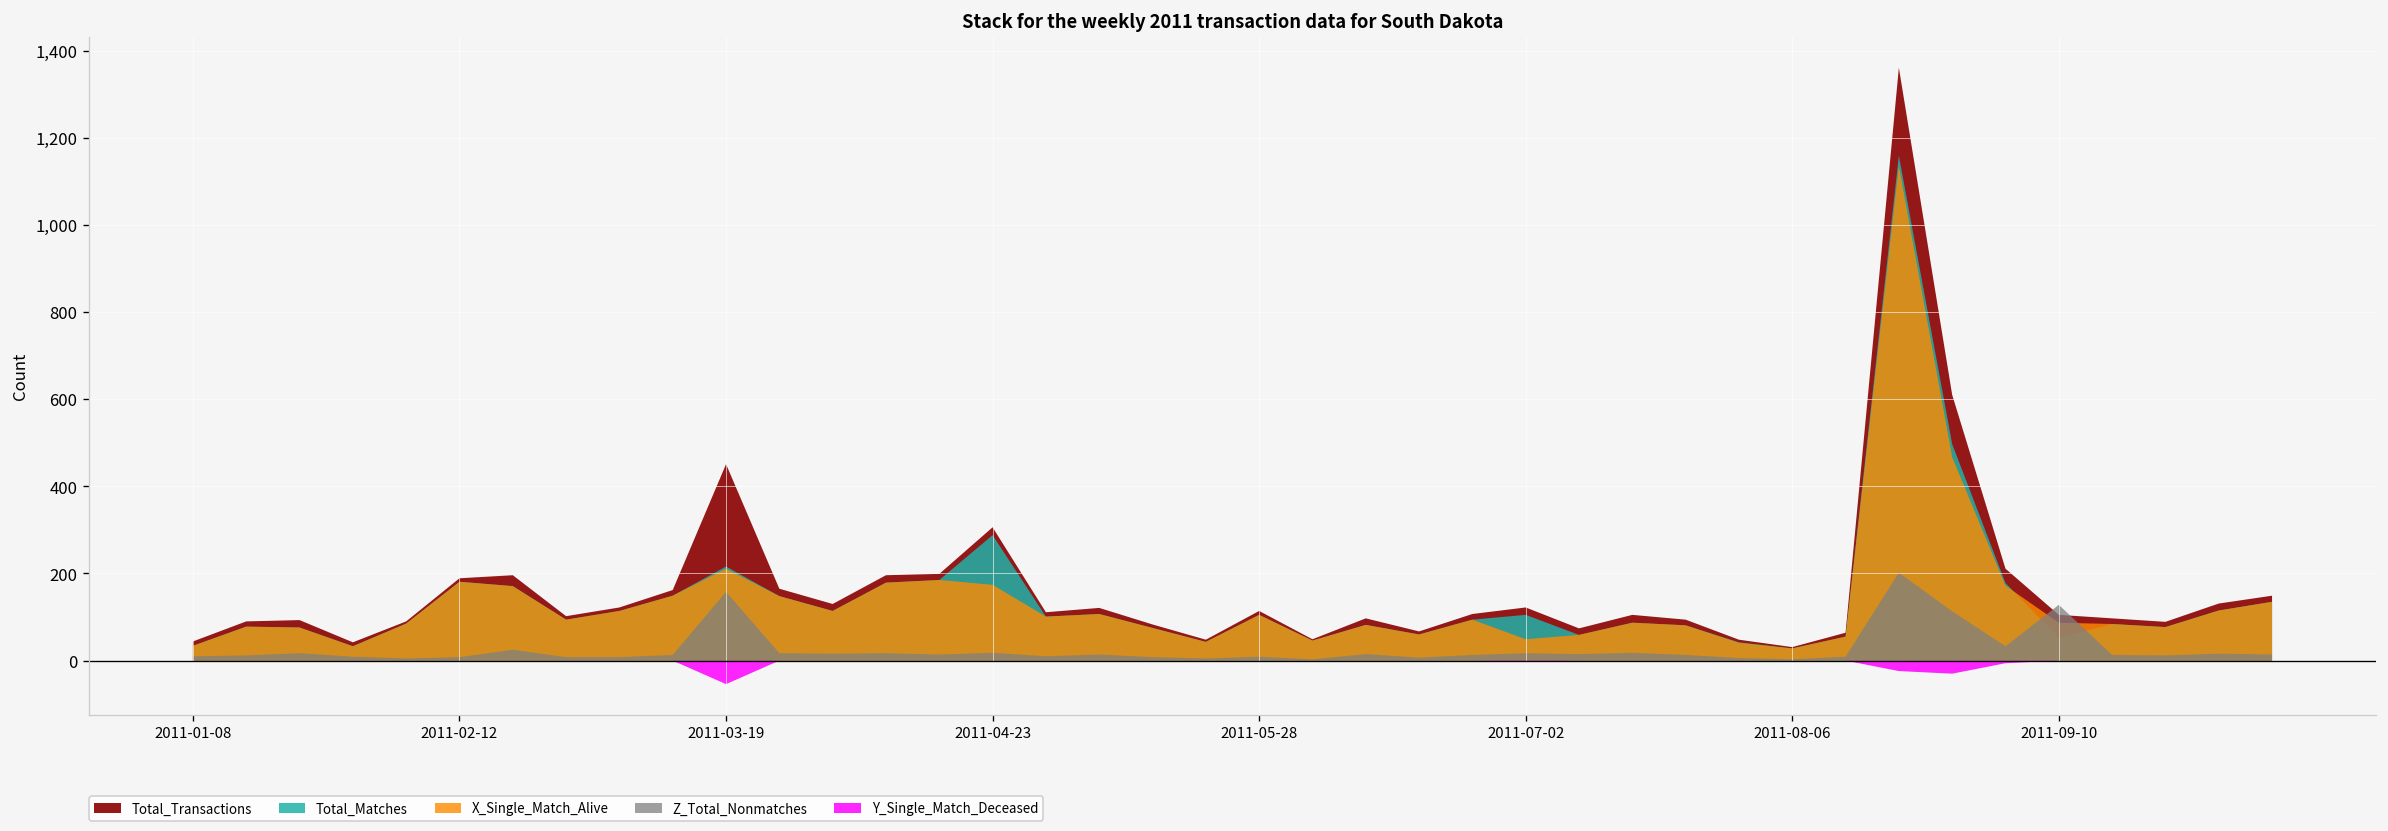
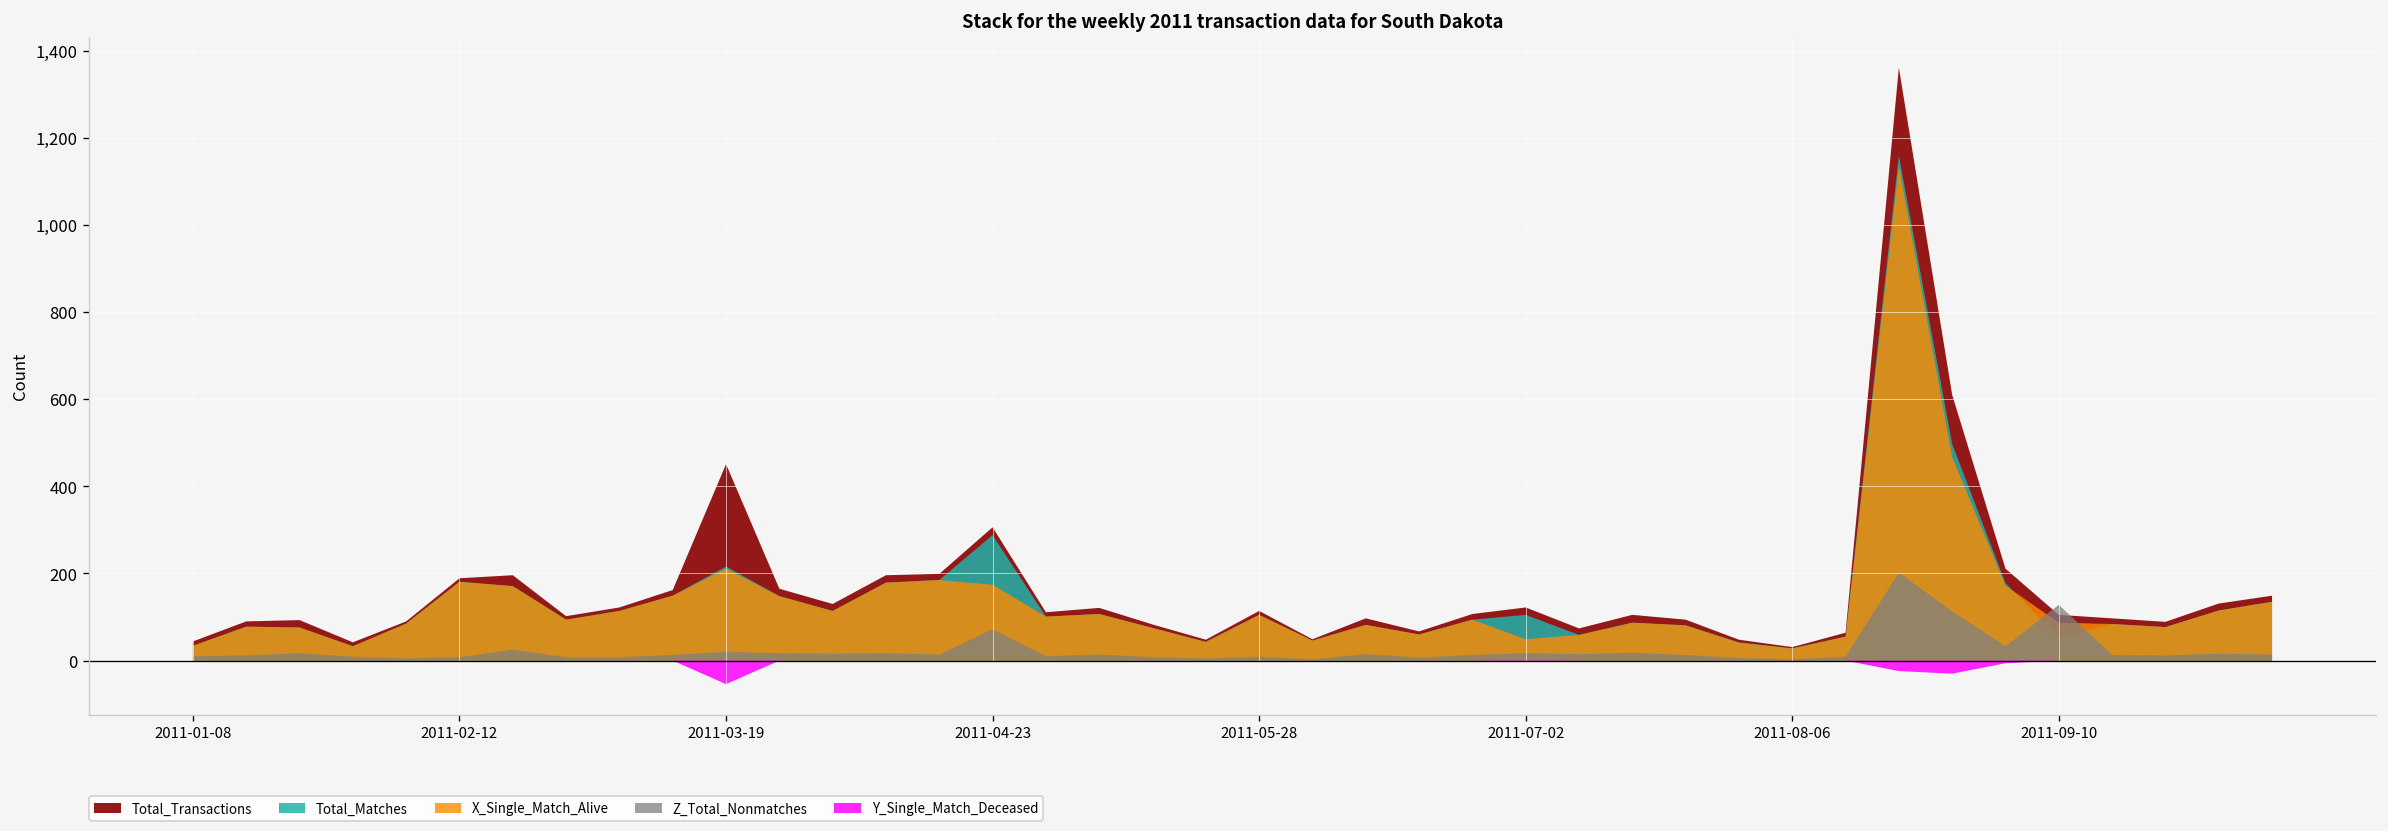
  {
    "Total_Transactions": {
      "2011-01-08": 40,
      "2011-02-12": 190,
      "2011-03-19": 450,
      "2011-04-23": 310,
      "2011-05-28": 110,
      "2011-07-02": 120,
      "2011-09-10": 110
    },
    "Total_Matches": {
      "2011-04-23": 290,
      "2011-07-02": 110,
      "2011-09-10": 50
    },
    "X_Single_Match_Alive": {
      "2011-04-23": 170,
      "2011-07-02": 50,
      "2011-09-10": 90
    },
    "Z_Total_Nonmatches": {
      "2011-01-08": 10,
      "2011-02-12": 10,
-     "2011-03-19": 160,
-     "2011-04-23": 20,
+     "2011-03-19": 20,
+     "2011-04-23": 70,
      "2011-05-28": 10,
      "2011-07-02": 20,
      "2011-09-10": 130
    }
  }
